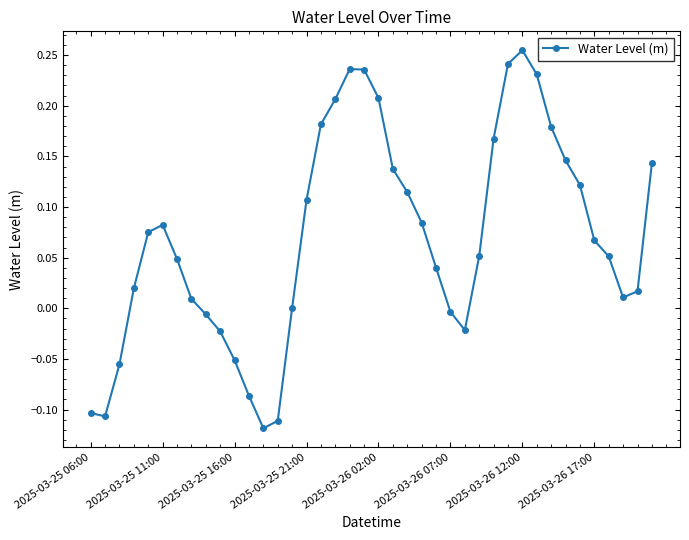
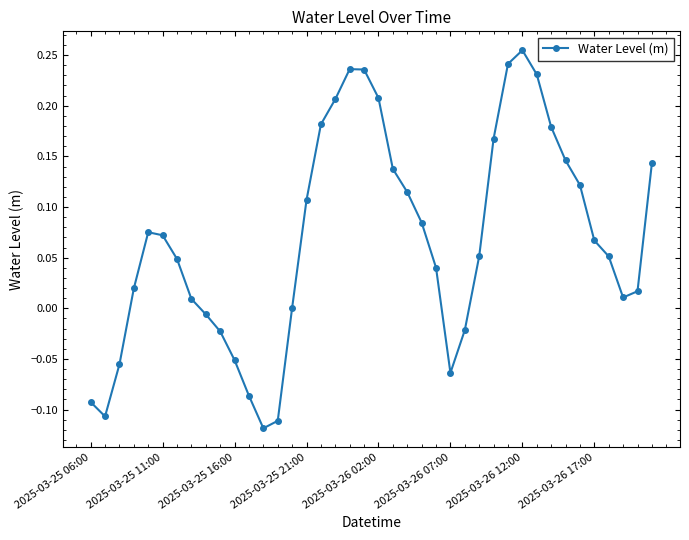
  {
-   "2025-03-25 06:00": -0.103,
-   "2025-03-25 11:00": 0.082,
+   "2025-03-25 06:00": -0.093,
+   "2025-03-25 11:00": 0.072,
    "2025-03-25 16:00": -0.051,
    "2025-03-25 21:00": 0.107,
    "2025-03-26 02:00": 0.208,
-   "2025-03-26 07:00": -0.003,
+   "2025-03-26 07:00": -0.064,
    "2025-03-26 12:00": 0.255,
    "2025-03-26 17:00": 0.067
  }
